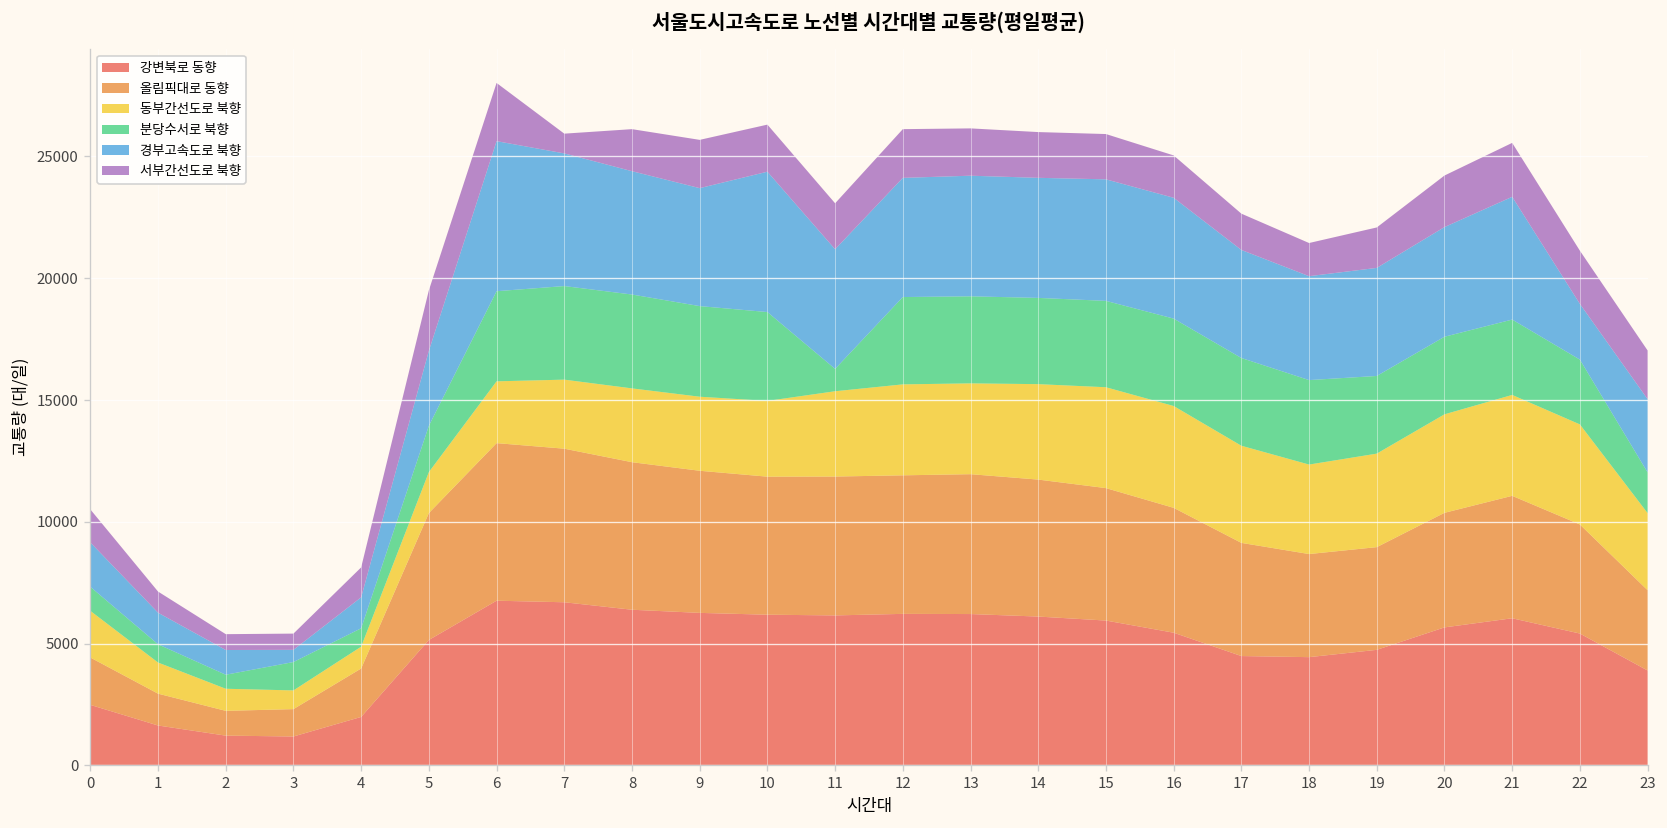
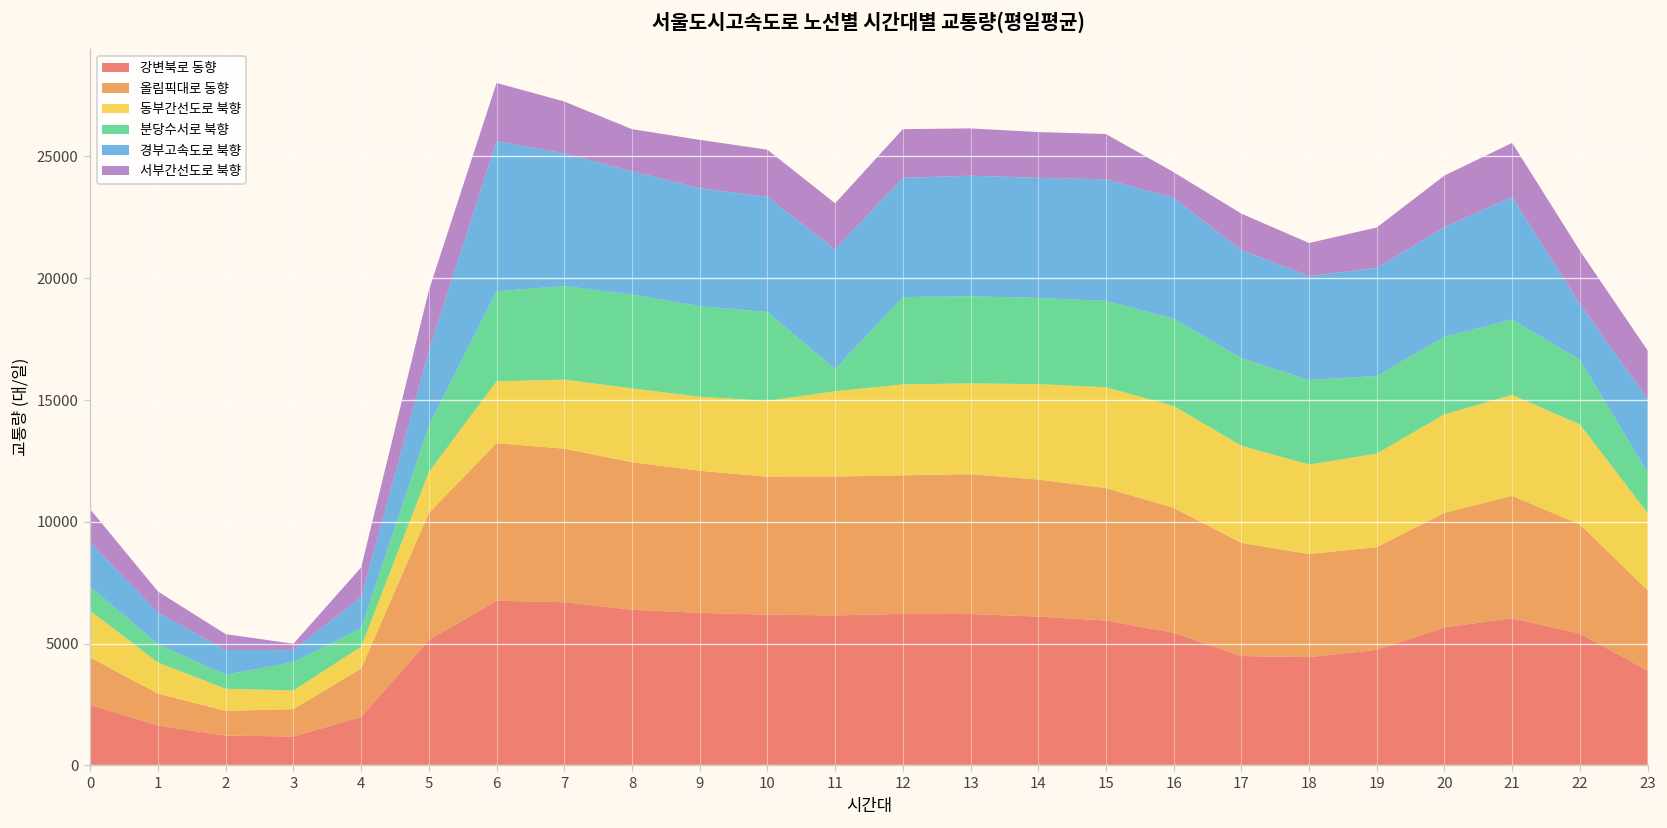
  {
    "동부간선도로 북향": {
      "0": 1900,
      "1": 1300,
      "2": 900,
      "3": 800,
      "4": 900,
      "5": 1700,
      "6": 2500,
      "7": 2800,
      "8": 3000,
      "9": 3000,
      "10": 3100,
      "11": 3500,
      "12": 3700,
      "13": 3700,
      "14": 3900,
      "15": 4100,
      "16": 4200,
      "17": 4000,
      "18": 3700,
      "19": 3800,
      "20": 4000,
      "21": 4100,
      "22": 4100,
      "23": 3200
    },
    "분당수서로 북향": {
      "0": 1000,
      "1": 700,
      "2": 600,
      "3": 1200,
      "4": 800,
      "5": 1900,
      "6": 3700,
      "7": 3800,
      "8": 3900,
      "9": 3700,
      "10": 3600,
      "11": 900,
      "12": 3600,
      "13": 3600,
      "14": 3500,
      "15": 3500,
      "16": 3600,
      "17": 3600,
      "18": 3500,
      "19": 3200,
      "20": 3200,
      "21": 3100,
      "22": 2700,
      "23": 1700
    },
    "경부고속도로 북향": {
      "0": 1800,
      "1": 1300,
      "2": 1000,
      "3": 500,
      "4": 1300,
      "5": 3100,
      "6": 6200,
      "7": 5400,
      "8": 5100,
      "9": 4800,
-     "10": 5800,
+     "10": 4700,
      "11": 4900,
      "12": 4900,
      "13": 5000,
      "14": 4900,
      "15": 5000,
      "16": 5000,
      "17": 4400,
      "18": 4300,
      "19": 4400,
      "20": 4500,
      "21": 5000,
      "22": 2300,
      "23": 3000
    },
    "서부간선도로 북향": {
      "0": 1400,
      "1": 900,
      "2": 700,
-     "3": 700,
+     "3": 300,
      "4": 1200,
      "5": 2500,
      "6": 2400,
-     "7": 800,
+     "7": 2100,
      "8": 1700,
      "9": 2000,
      "10": 1900,
      "11": 1900,
      "12": 2000,
      "13": 1900,
      "14": 1900,
      "15": 1900,
-     "16": 1700,
+     "16": 1100,
      "17": 1500,
      "18": 1400,
      "19": 1700,
      "20": 2100,
      "21": 2200,
      "22": 2200,
      "23": 2000
    }
  }
